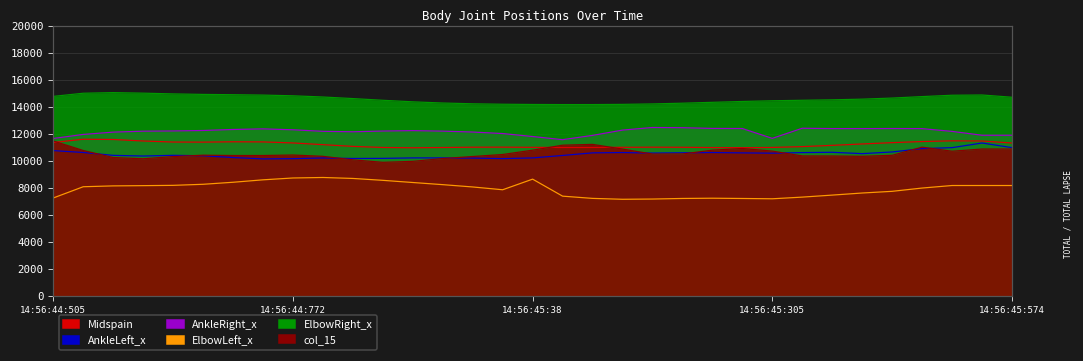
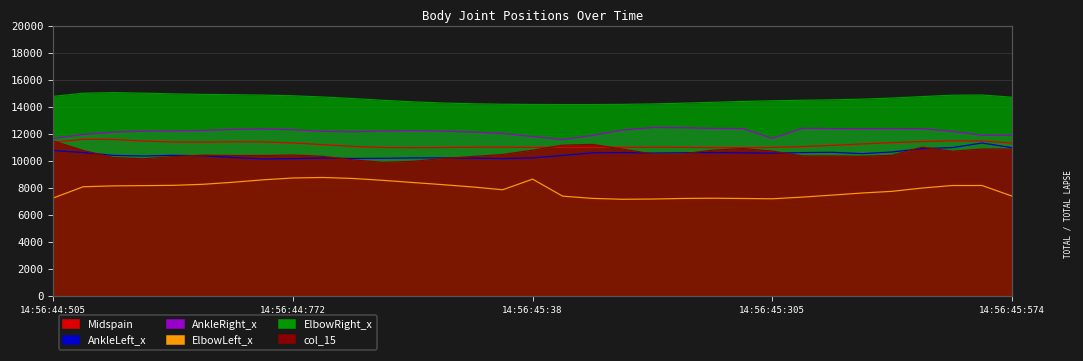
  {
    "Midspain": {
      "14:56:44:772": 11300,
      "14:56:45:38": 11000,
      "14:56:45:305": 11000,
      "14:56:45:574": 11300
    },
    "AnkleLeft_x": {
      "14:56:44:505": 10800,
      "14:56:44:772": 10200,
      "14:56:45:38": 10200
    },
    "AnkleRight_x": {
      "14:56:44:772": 12300,
      "14:56:45:38": 11800,
      "14:56:45:305": 11700,
      "14:56:45:574": 11900
    },
    "ElbowLeft_x": {
      "14:56:44:505": 7300,
      "14:56:44:772": 8700,
      "14:56:45:38": 8600,
      "14:56:45:305": 7200,
-     "14:56:45:574": 8200
+     "14:56:45:574": 7400
    },
    "ElbowRight_x": {
      "14:56:44:505": 14800,
      "14:56:44:772": 14800,
      "14:56:45:38": 14200,
      "14:56:45:305": 14500,
      "14:56:45:574": 14700
    },
    "col_15": {
      "14:56:44:772": 10400,
      "14:56:45:38": 10800
    }
  }
